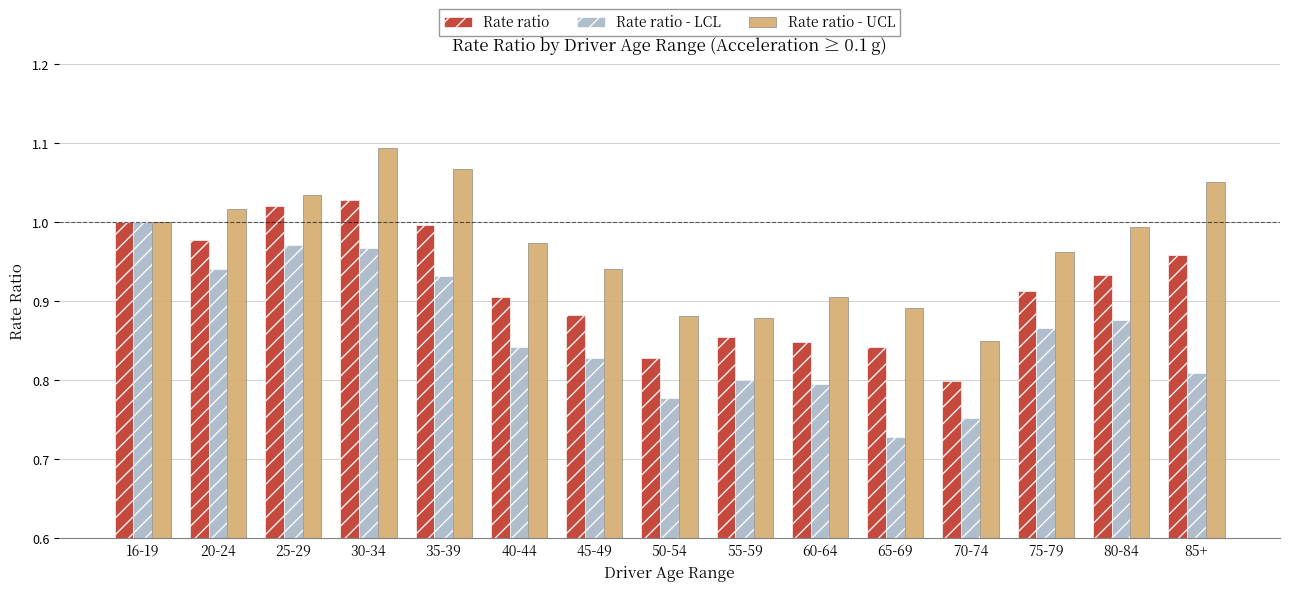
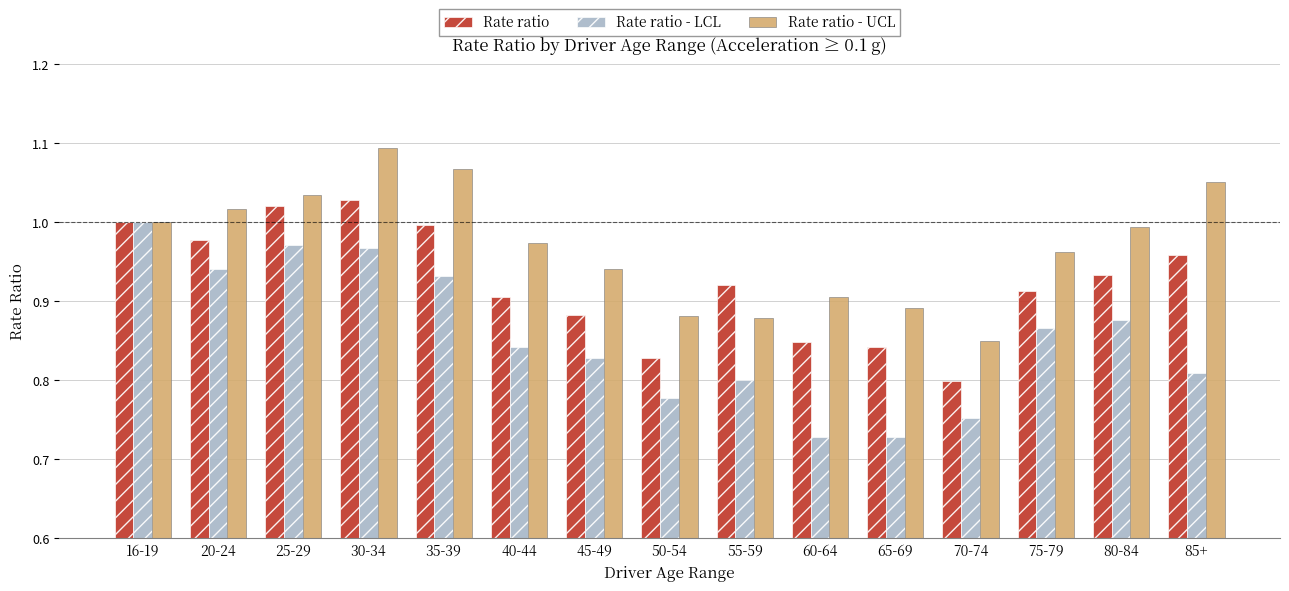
  {
    "Rate ratio": {
      "16-19": 1.00,
      "20-24": 0.98,
      "25-29": 1.02,
      "30-34": 1.03,
      "35-39": 1.00,
      "40-44": 0.91,
      "45-49": 0.88,
      "50-54": 0.83,
-     "55-59": 0.86,
+     "55-59": 0.92,
      "60-64": 0.85,
      "65-69": 0.84,
      "70-74": 0.80,
      "75-79": 0.91,
      "80-84": 0.93,
      "85+": 0.96
    },
    "Rate ratio - LCL": {
      "16-19": 1.00,
      "20-24": 0.94,
      "25-29": 0.97,
      "30-34": 0.97,
      "35-39": 0.93,
      "40-44": 0.84,
      "45-49": 0.83,
      "50-54": 0.78,
      "55-59": 0.80,
-     "60-64": 0.80,
+     "60-64": 0.73,
      "65-69": 0.73,
      "70-74": 0.75,
      "75-79": 0.87,
      "80-84": 0.88,
      "85+": 0.81
    },
    "Rate ratio - UCL": {
      "16-19": 1.00,
      "20-24": 1.02,
      "25-29": 1.03,
      "30-34": 1.09,
      "35-39": 1.07,
      "40-44": 0.97,
      "45-49": 0.94,
      "50-54": 0.88,
      "55-59": 0.88,
      "60-64": 0.90,
      "65-69": 0.89,
      "70-74": 0.85,
      "75-79": 0.96,
      "80-84": 0.99,
      "85+": 1.05
    }
  }
